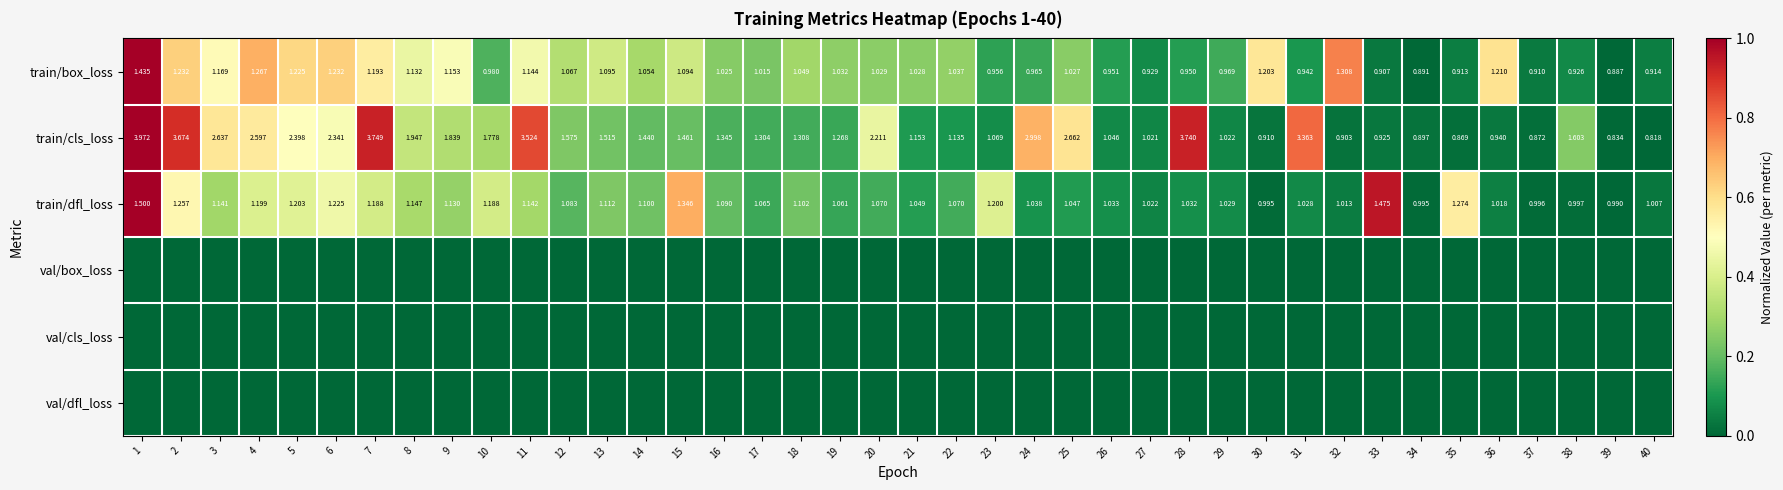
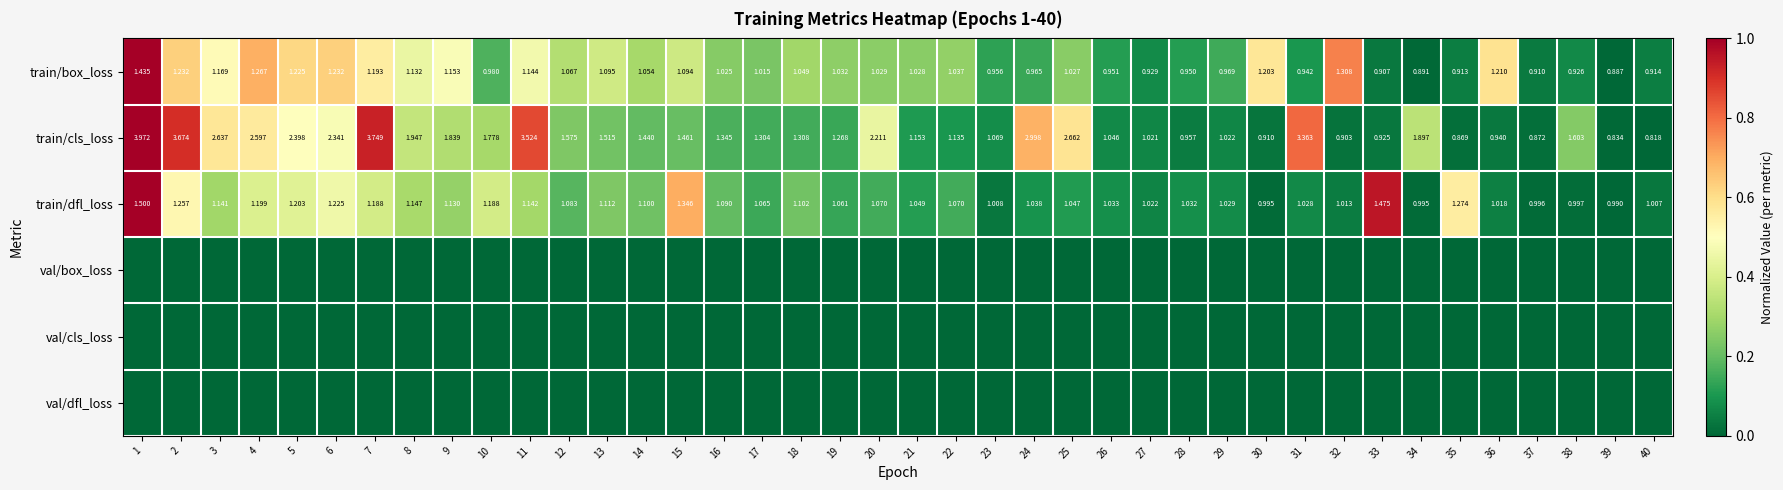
  {
    "train/box_loss": {
      "1": 1.435,
      "2": 1.232,
      "3": 1.169,
      "4": 1.267,
      "5": 1.225,
      "6": 1.232,
      "7": 1.193,
      "8": 1.132,
      "9": 1.153,
      "10": 0.980,
      "11": 1.144,
      "12": 1.067,
      "13": 1.095,
      "14": 1.054,
      "15": 1.094,
      "16": 1.025,
      "17": 1.015,
      "18": 1.049,
      "19": 1.032,
      "20": 1.029,
      "21": 1.028,
      "22": 1.037,
      "23": 0.956,
      "24": 0.965,
      "25": 1.027,
      "26": 0.951,
      "27": 0.929,
      "28": 0.950,
      "29": 0.969,
      "30": 1.203,
      "31": 0.942,
      "32": 1.308,
      "33": 0.907,
      "34": 0.891,
      "35": 0.913,
      "36": 1.210,
      "37": 0.910,
      "38": 0.926,
      "39": 0.887,
      "40": 0.914
    },
    "train/cls_loss": {
      "1": 3.972,
      "2": 3.674,
      "3": 2.637,
      "4": 2.597,
      "5": 2.398,
      "6": 2.341,
      "7": 3.749,
      "8": 1.947,
      "9": 1.839,
      "10": 1.778,
      "11": 3.524,
      "12": 1.575,
      "13": 1.515,
      "14": 1.440,
      "15": 1.461,
      "16": 1.345,
      "17": 1.304,
      "18": 1.308,
      "19": 1.268,
      "20": 2.211,
      "21": 1.153,
      "22": 1.135,
      "23": 1.069,
      "24": 2.998,
      "25": 2.662,
      "26": 1.046,
      "27": 1.021,
-     "28": 3.740,
+     "28": 0.957,
      "29": 1.022,
      "30": 0.910,
      "31": 3.363,
      "32": 0.903,
      "33": 0.925,
-     "34": 0.897,
+     "34": 1.897,
      "35": 0.869,
      "36": 0.940,
      "37": 0.872,
      "38": 1.603,
      "39": 0.834,
      "40": 0.818
    },
    "train/dfl_loss": {
      "1": 1.500,
      "2": 1.257,
      "3": 1.141,
      "4": 1.199,
      "5": 1.203,
      "6": 1.225,
      "7": 1.188,
      "8": 1.147,
      "9": 1.130,
      "10": 1.188,
      "11": 1.142,
      "12": 1.083,
      "13": 1.112,
      "14": 1.100,
      "15": 1.346,
      "16": 1.090,
      "17": 1.065,
      "18": 1.102,
      "19": 1.061,
      "20": 1.070,
      "21": 1.049,
      "22": 1.070,
-     "23": 1.200,
+     "23": 1.008,
      "24": 1.038,
      "25": 1.047,
      "26": 1.033,
      "27": 1.022,
      "28": 1.032,
      "29": 1.029,
      "30": 0.995,
      "31": 1.028,
      "32": 1.013,
      "33": 1.475,
      "34": 0.995,
      "35": 1.274,
      "36": 1.018,
      "37": 0.996,
      "38": 0.997,
      "39": 0.990,
      "40": 1.007
    }
  }
